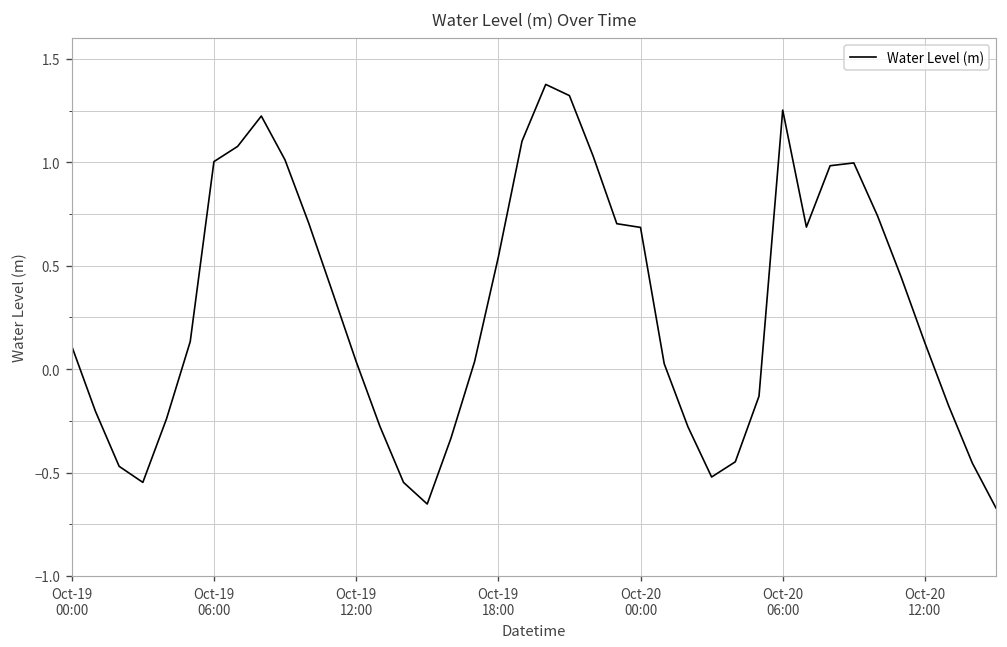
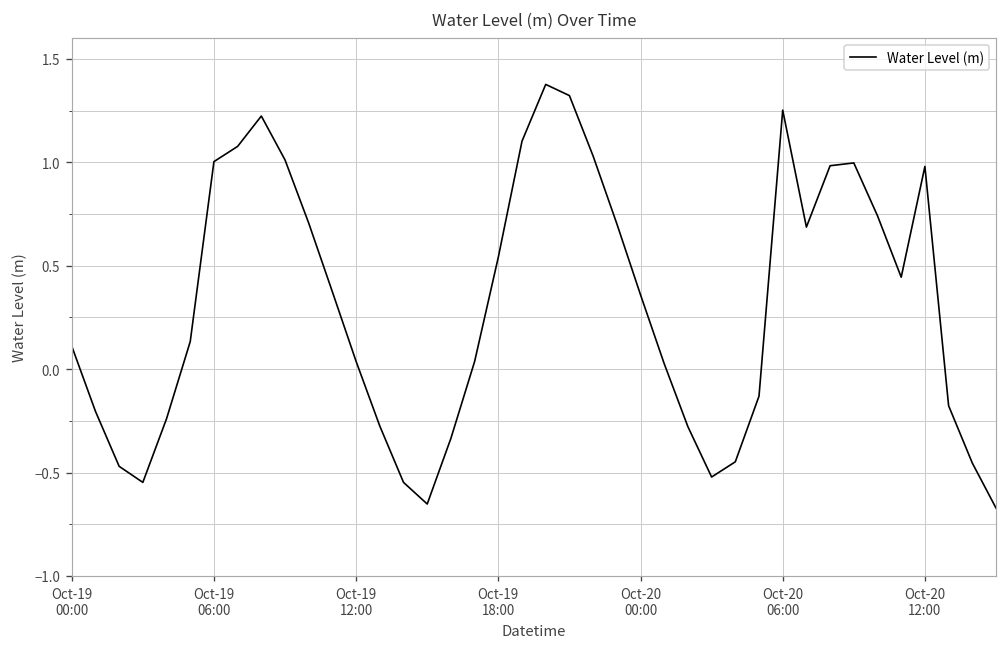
  {
    "Oct-19 00:00": 0.11,
    "Oct-19 06:00": 1.00,
    "Oct-19 12:00": 0.04,
    "Oct-19 18:00": 0.54,
-   "Oct-20 00:00": 0.69,
+   "Oct-20 00:00": 0.36,
    "Oct-20 06:00": 1.25,
-   "Oct-20 12:00": 0.13
+   "Oct-20 12:00": 0.98
  }
